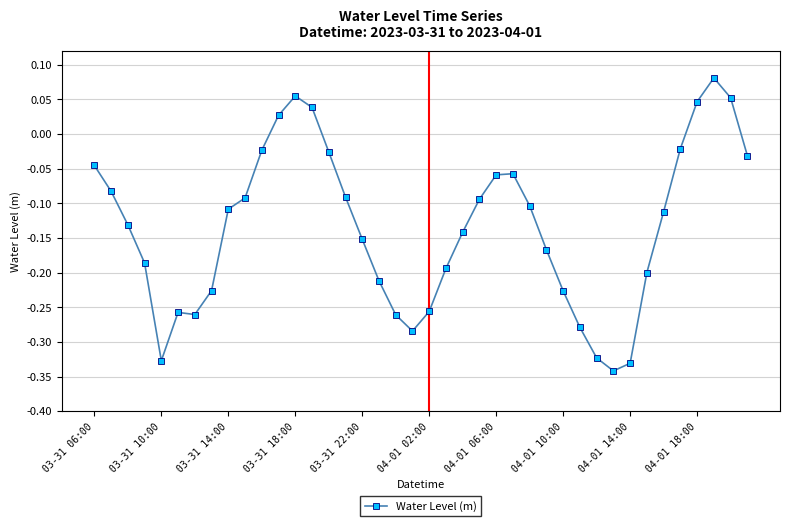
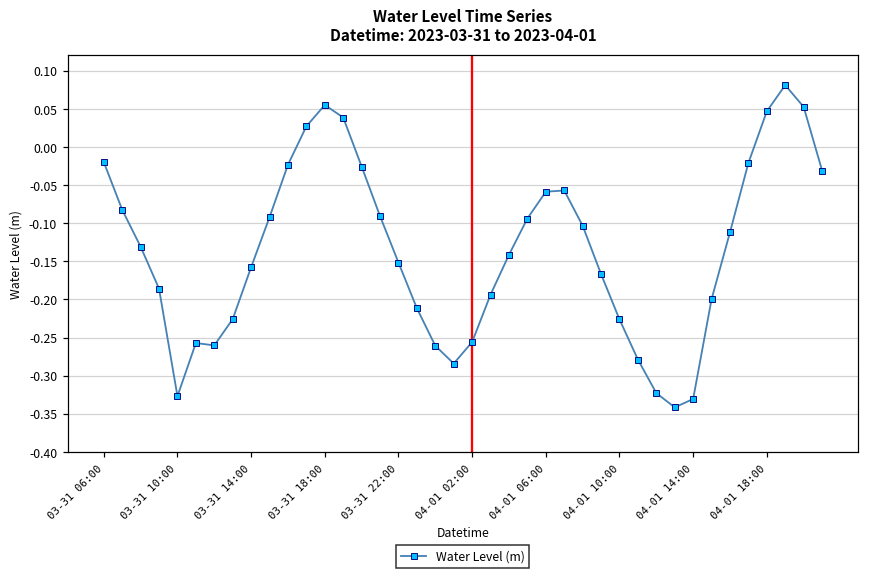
  {
-   "03-31 06:00": -0.05,
+   "03-31 06:00": -0.02,
    "03-31 10:00": -0.33,
-   "03-31 14:00": -0.11,
+   "03-31 14:00": -0.16,
    "03-31 18:00": 0.06,
    "03-31 22:00": -0.15,
    "04-01 02:00": -0.26,
    "04-01 06:00": -0.06,
    "04-01 10:00": -0.23,
    "04-01 14:00": -0.33,
    "04-01 18:00": 0.05
  }
